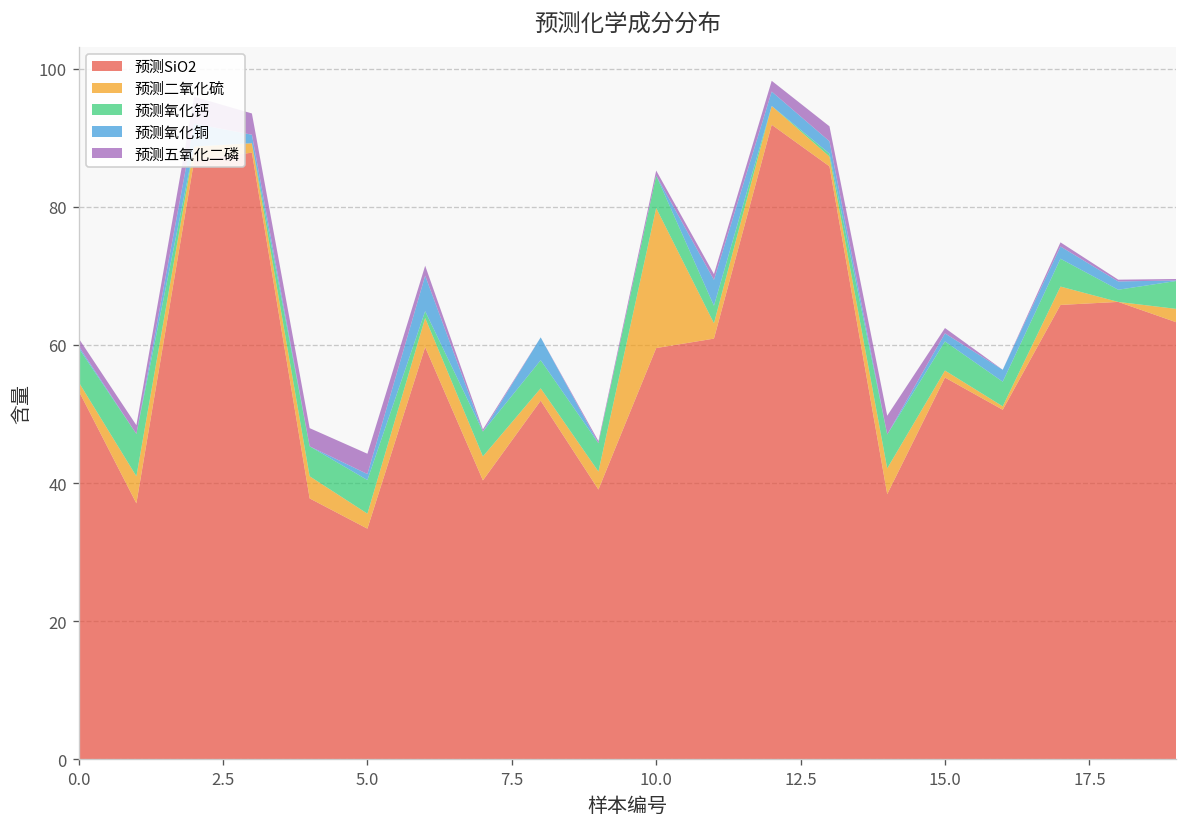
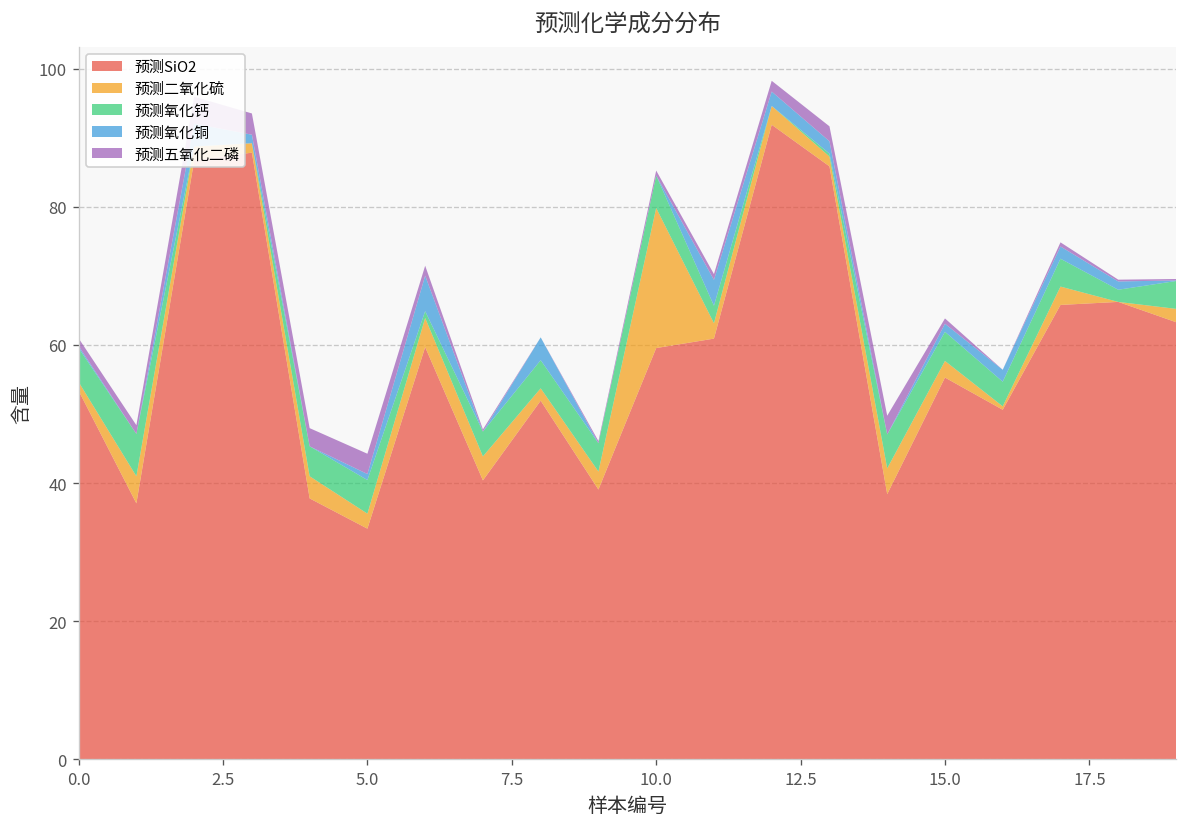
  {
    "预测SiO2": {
      "0.0": 53,
      "5.0": 33,
      "10.0": 60,
      "15.0": 55
    },
    "预测二氧化硫": {
      "0.0": 1,
      "5.0": 2,
      "10.0": 20,
-     "15.0": 1
+     "15.0": 2
    },
    "预测氧化钙": {
      "5.0": 5,
      "15.0": 4
    },
    "预测氧化铜": {
      "5.0": 1,
      "15.0": 1
    },
    "预测五氧化二磷": {
      "0.0": 1,
      "5.0": 3,
      "10.0": 1,
      "15.0": 1
    }
  }
